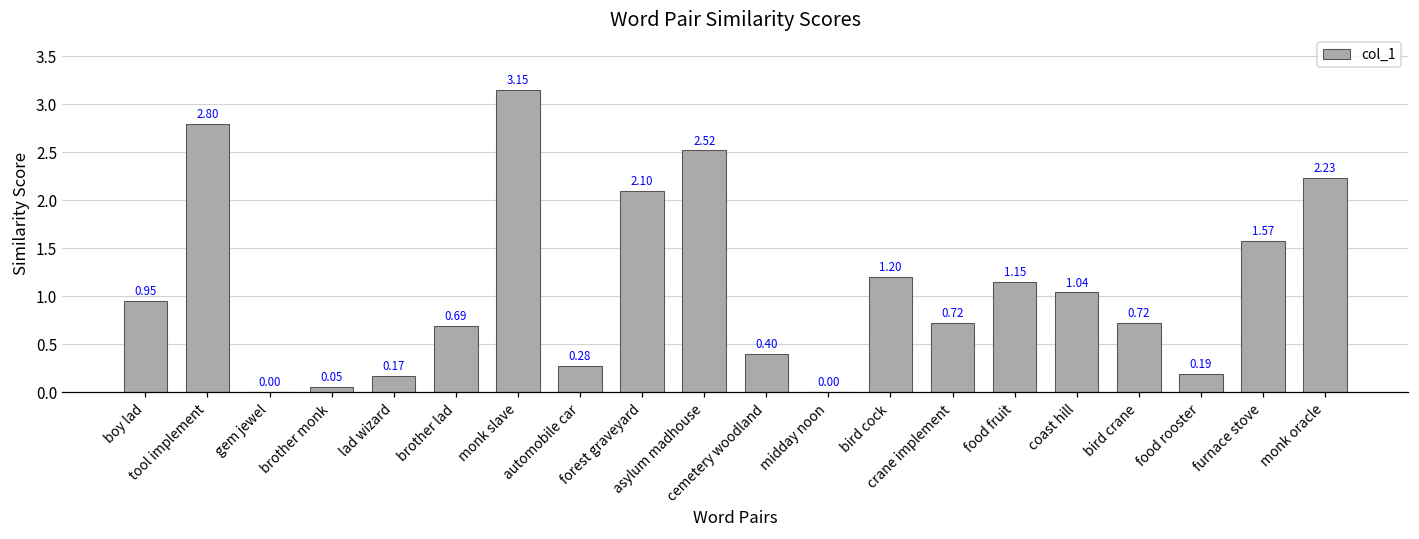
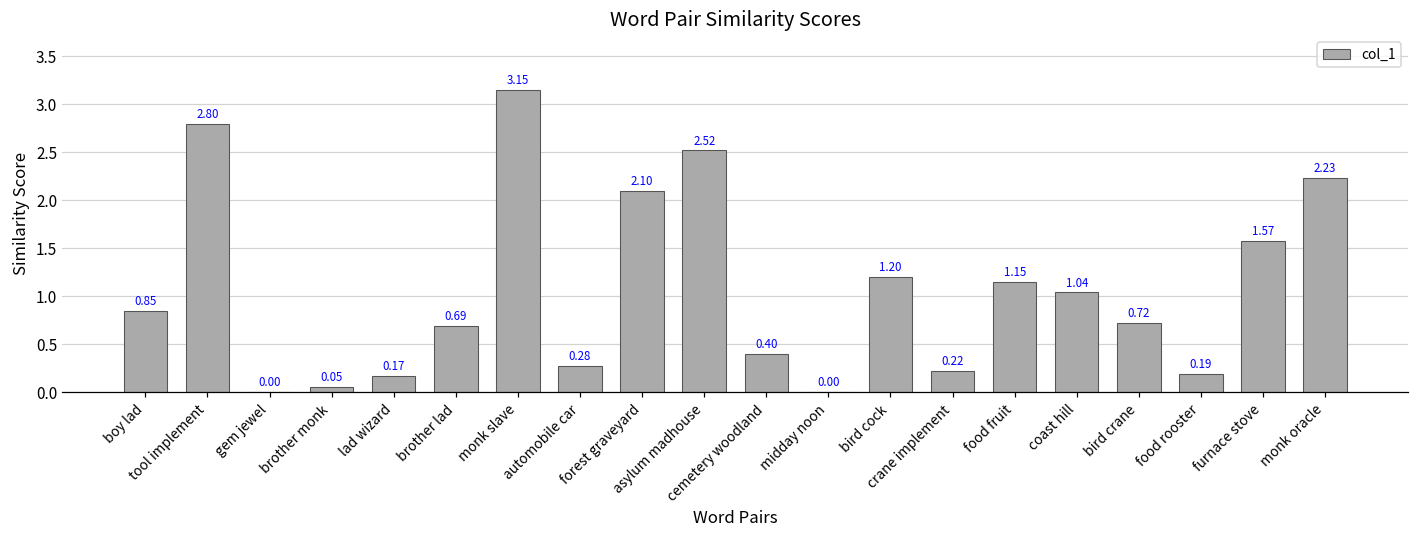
  {
-   "boy lad": 0.95,
+   "boy lad": 0.85,
    "tool implement": 2.80,
    "gem jewel": 0.00,
    "brother monk": 0.05,
    "lad wizard": 0.17,
    "brother lad": 0.69,
    "monk slave": 3.15,
    "automobile car": 0.28,
    "forest graveyard": 2.10,
    "asylum madhouse": 2.52,
    "cemetery woodland": 0.40,
    "midday noon": 0.00,
    "bird cock": 1.20,
-   "crane implement": 0.72,
+   "crane implement": 0.22,
    "food fruit": 1.15,
    "coast hill": 1.04,
    "bird crane": 0.72,
    "food rooster": 0.19,
    "furnace stove": 1.57,
    "monk oracle": 2.23
  }
